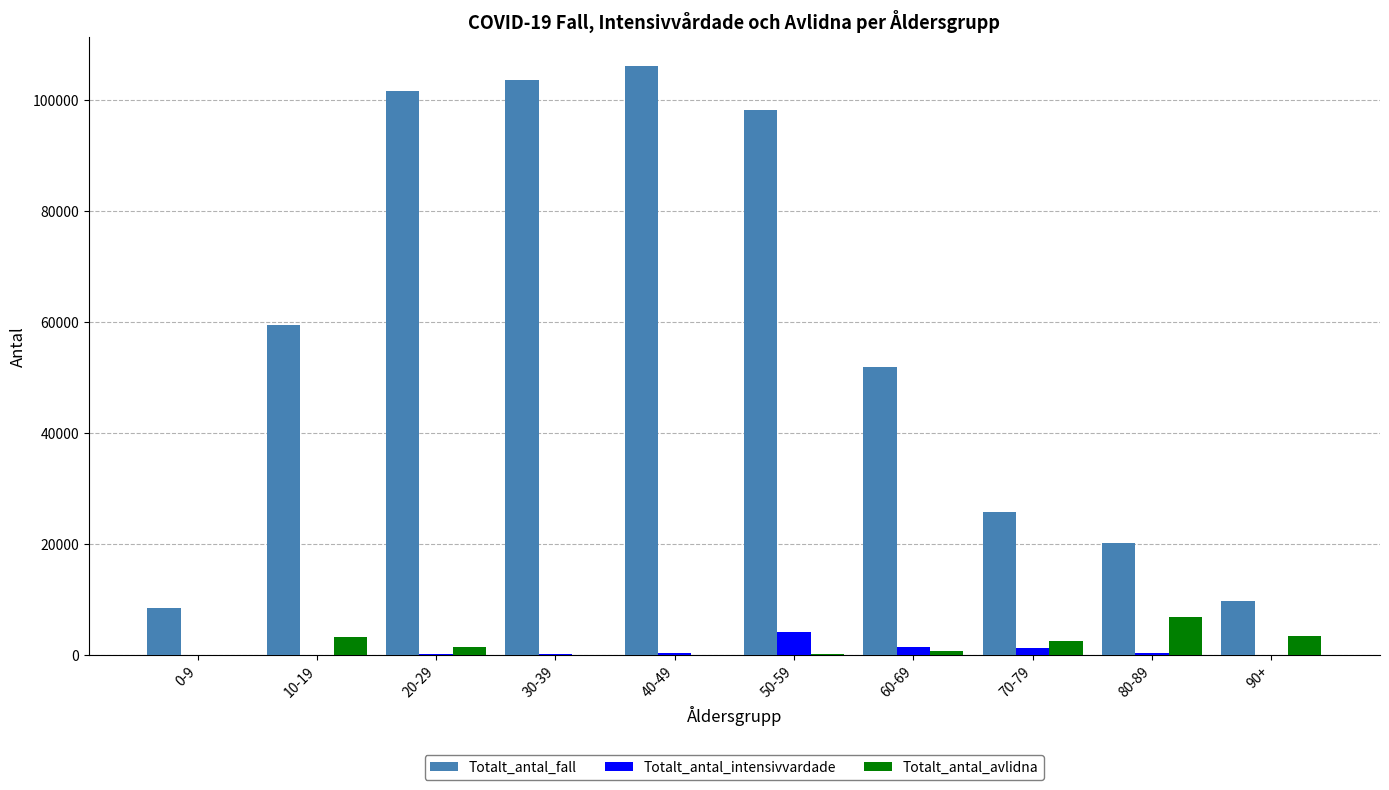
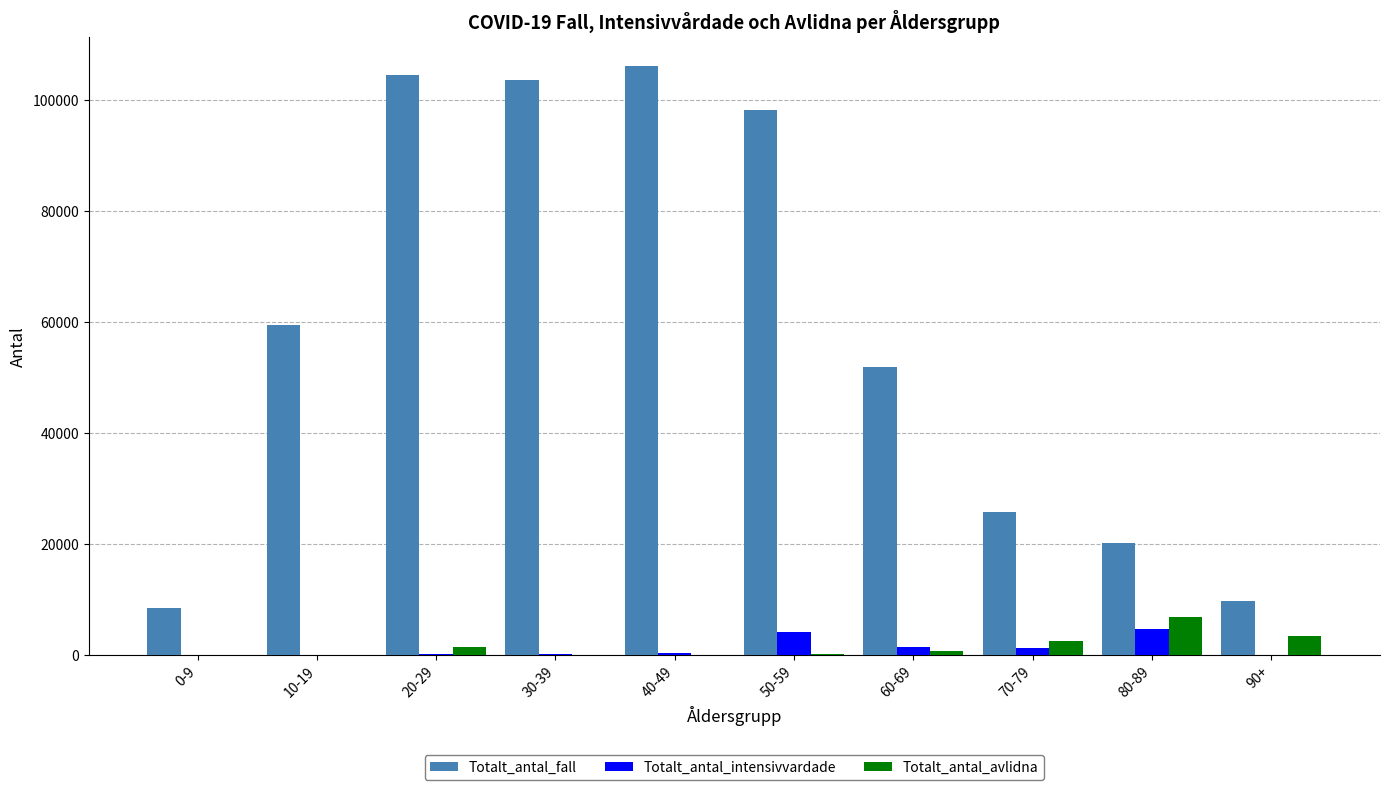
  {
    "Totalt_antal_fall": {
      "0-9": 8000,
      "10-19": 59000,
-     "20-29": 102000,
+     "20-29": 104000,
      "30-39": 104000,
      "40-49": 106000,
      "50-59": 98000,
      "60-69": 52000,
      "70-79": 26000,
      "80-89": 20000,
      "90+": 10000
    },
    "Totalt_antal_intensivvardade": {
      "40-49": 0,
      "50-59": 4000,
      "60-69": 1000,
      "70-79": 1000,
-     "80-89": 0
+     "80-89": 5000
    },
    "Totalt_antal_avlidna": {
-     "10-19": 3000,
+     "10-19": 0,
      "20-29": 2000,
      "60-69": 1000,
      "70-79": 3000,
      "80-89": 7000,
      "90+": 3000
    }
  }
